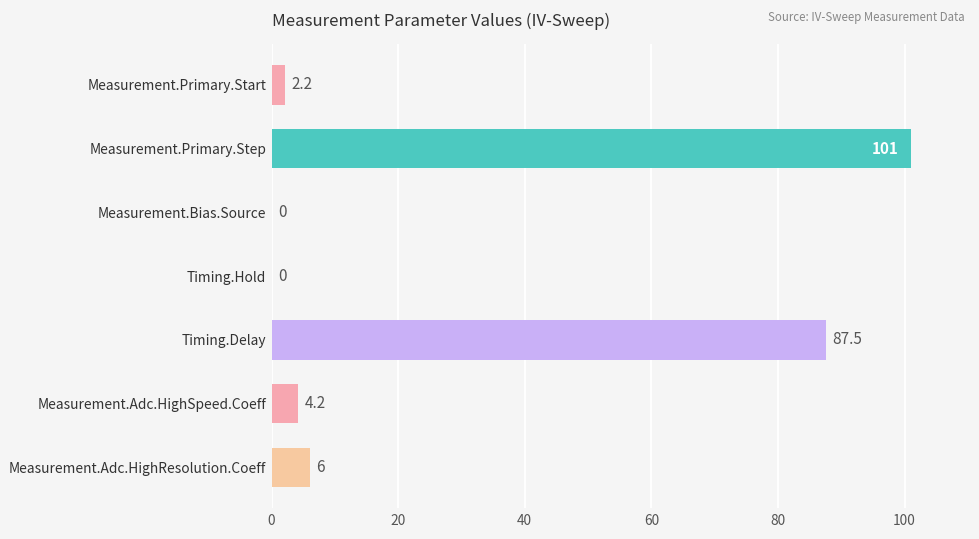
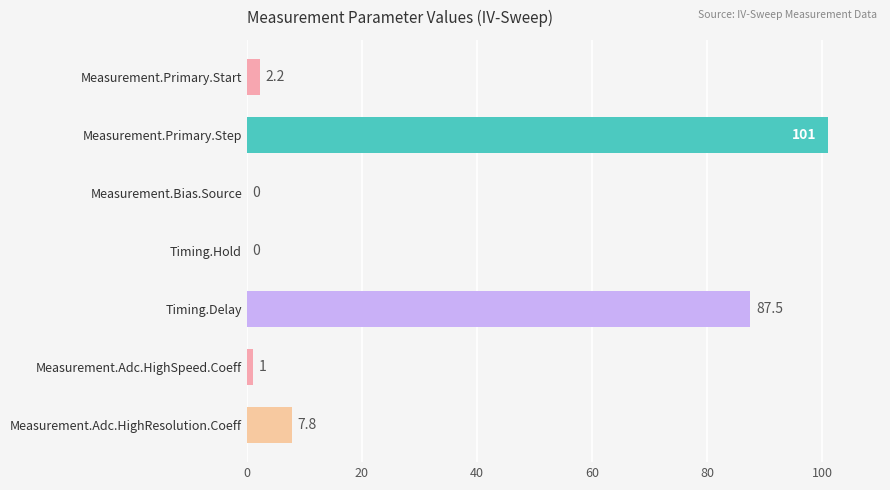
  {
    "Measurement.Primary.Start": 2.2,
    "Measurement.Primary.Step": 101,
    "Measurement.Bias.Source": 0,
    "Timing.Hold": 0,
    "Timing.Delay": 87.5,
-   "Measurement.Adc.HighSpeed.Coeff": 4.2,
-   "Measurement.Adc.HighResolution.Coeff": 6
+   "Measurement.Adc.HighSpeed.Coeff": 1,
+   "Measurement.Adc.HighResolution.Coeff": 7.8
  }
